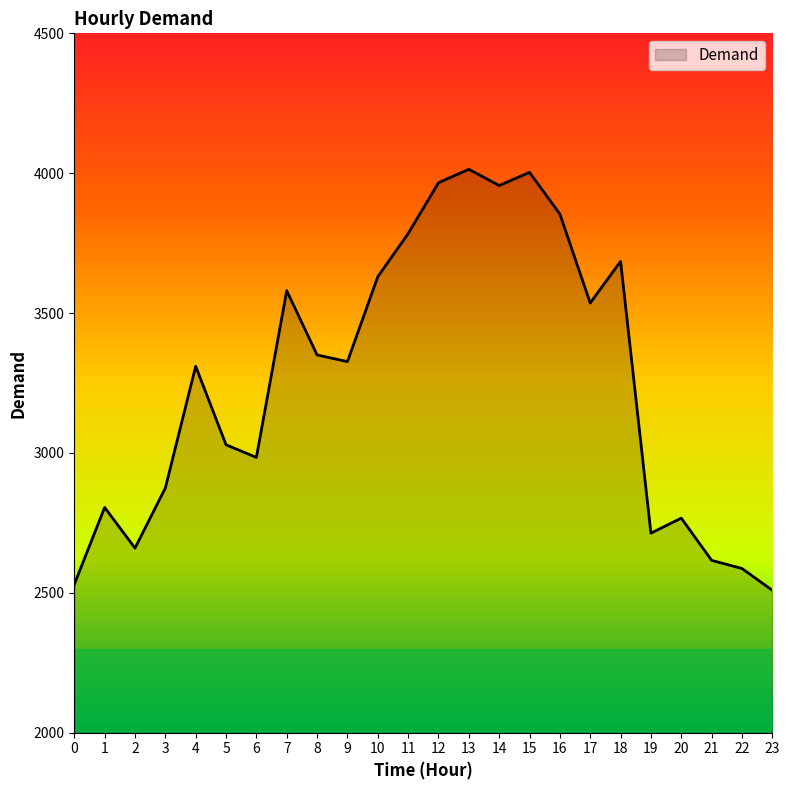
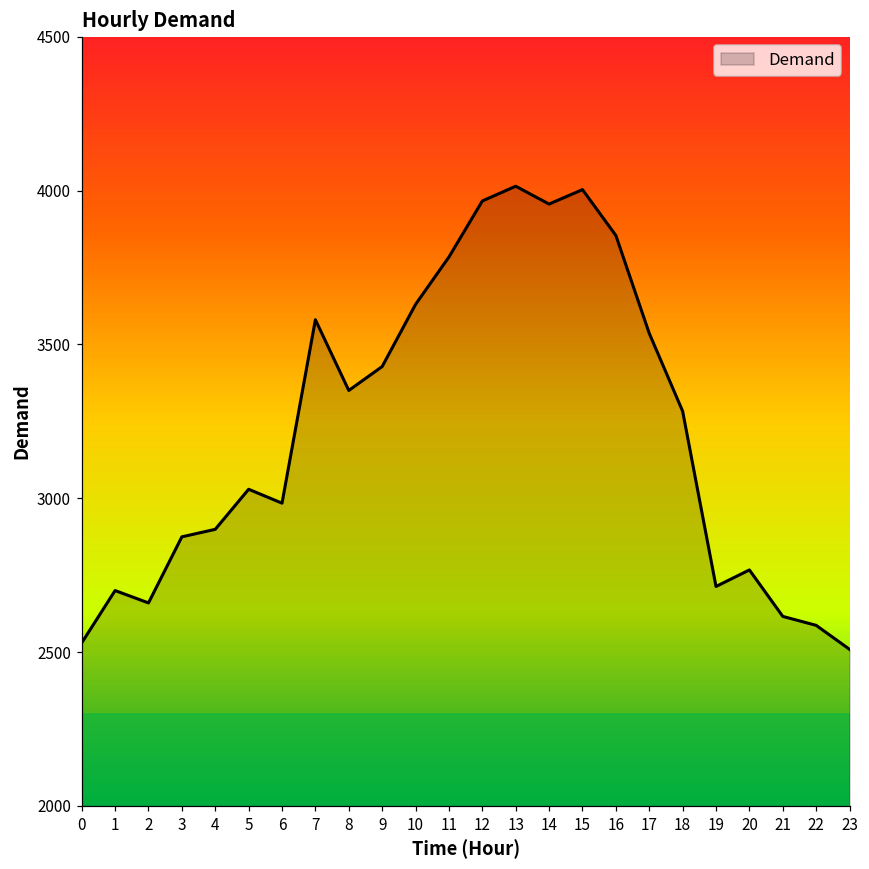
  {
    "0": 2530,
-   "1": 2810,
+   "1": 2700,
    "2": 2660,
    "3": 2870,
-   "4": 3310,
+   "4": 2900,
    "5": 3030,
    "6": 2980,
    "7": 3580,
    "8": 3350,
-   "9": 3330,
+   "9": 3430,
    "10": 3630,
    "11": 3780,
    "12": 3970,
    "13": 4010,
    "14": 3960,
    "15": 4000,
    "16": 3850,
    "17": 3540,
-   "18": 3680,
+   "18": 3280,
    "19": 2710,
    "20": 2770,
    "21": 2620,
    "22": 2590,
    "23": 2510
  }
